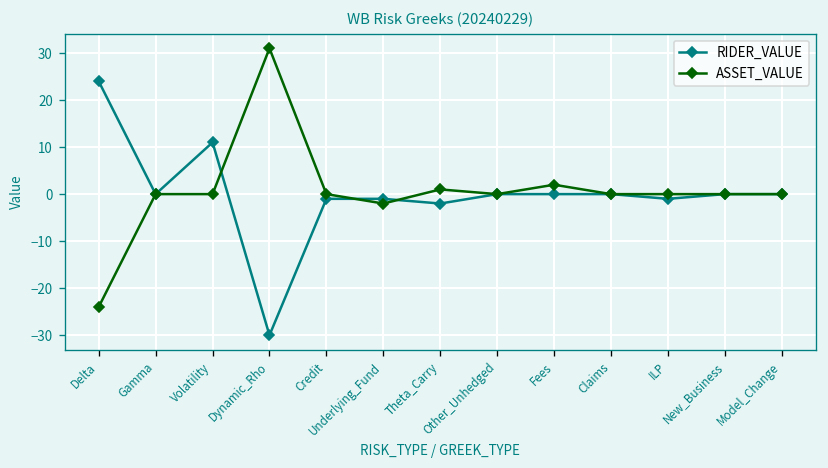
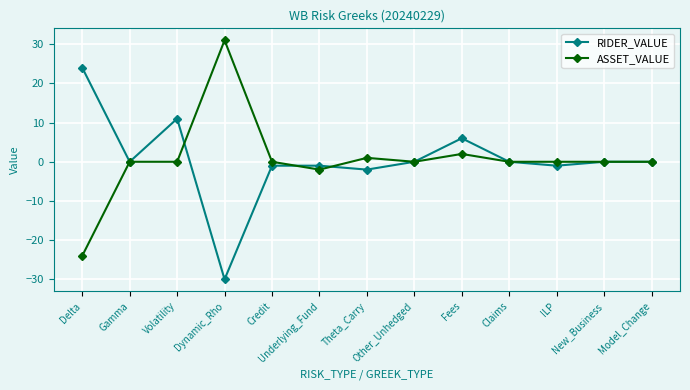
  {
    "RIDER_VALUE": {
      "Delta": 24,
      "Volatility": 11,
      "Dynamic_Rho": -30,
      "Credit": -1,
      "Underlying_Fund": -1,
      "Theta_Carry": -2,
-     "Fees": 0,
+     "Fees": 6,
      "ILP": -1
    },
    "ASSET_VALUE": {
      "Delta": -24,
      "Volatility": 0,
      "Dynamic_Rho": 31,
      "Credit": 0,
      "Underlying_Fund": -2,
      "Theta_Carry": 1,
      "Fees": 2,
      "ILP": 0
    }
  }
